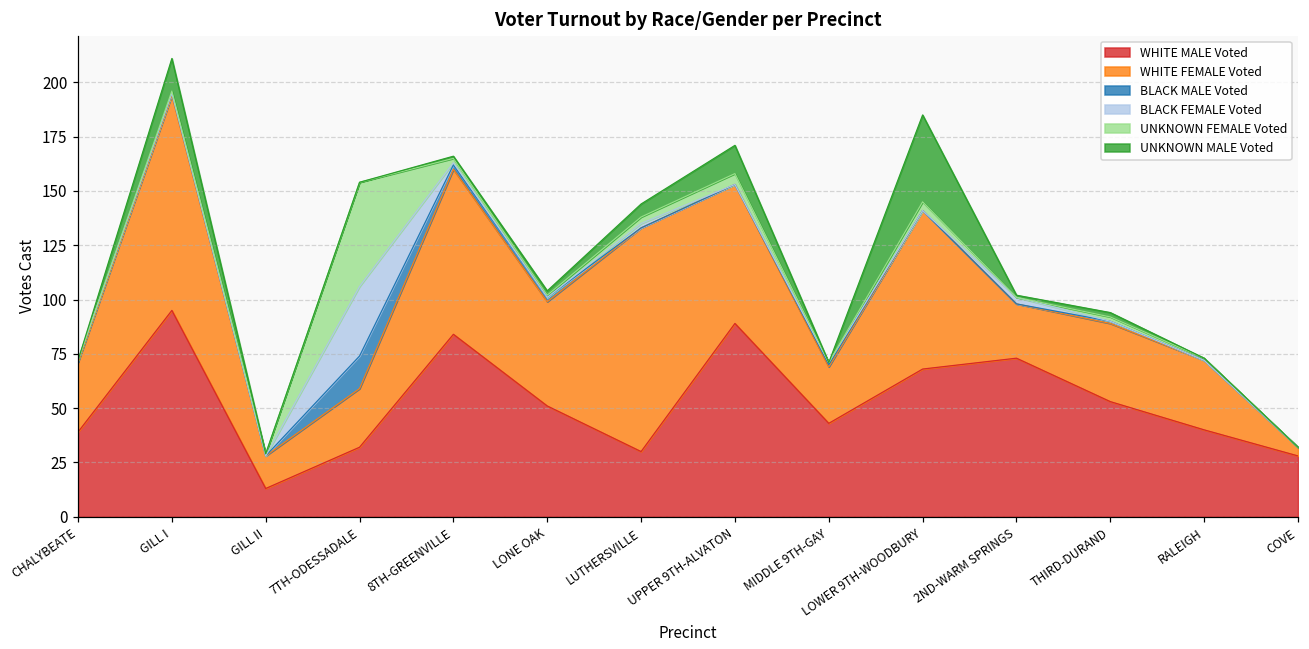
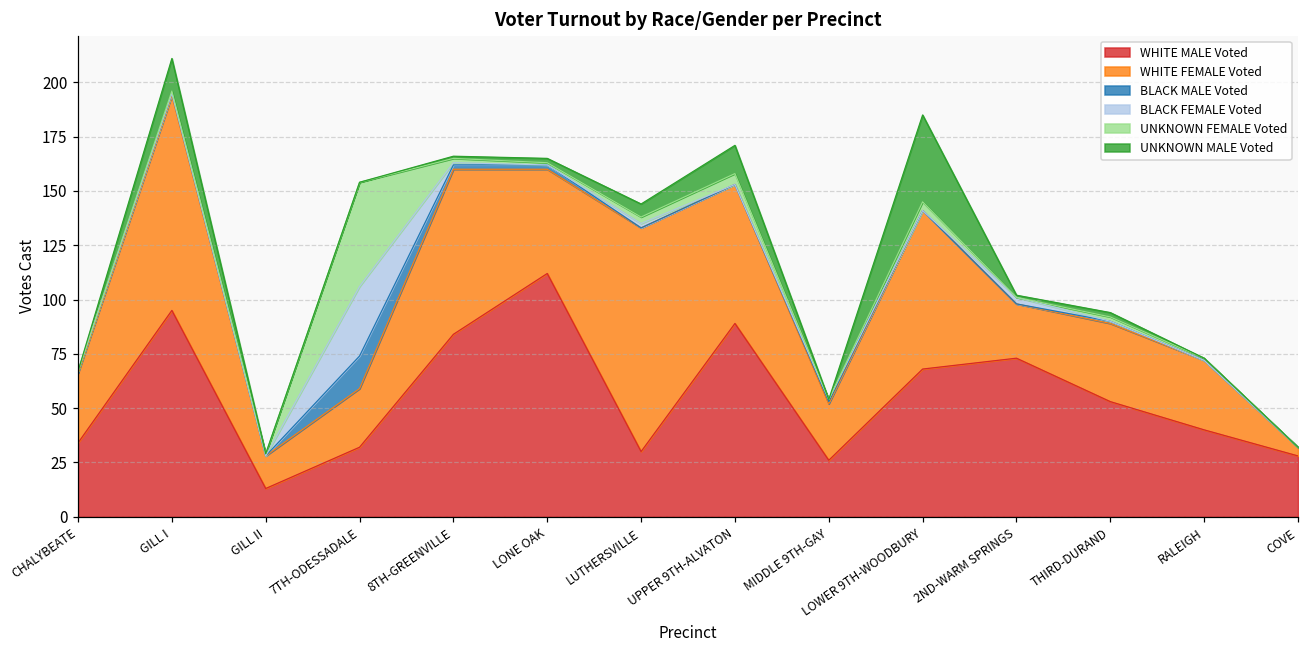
  {
    "WHITE MALE Voted": {
-     "CHALYBEATE": 39,
+     "CHALYBEATE": 34,
      "GILL I": 95,
      "GILL II": 13,
      "7TH-ODESSADALE": 32,
      "8TH-GREENVILLE": 84,
-     "LONE OAK": 51,
+     "LONE OAK": 112,
      "LUTHERSVILLE": 30,
      "UPPER 9TH-ALVATON": 89,
-     "MIDDLE 9TH-GAY": 43,
+     "MIDDLE 9TH-GAY": 26,
      "LOWER 9TH-WOODBURY": 68,
      "2ND-WARM SPRINGS": 73,
      "THIRD-DURAND": 53,
      "RALEIGH": 40,
      "COVE": 28
    },
    "WHITE FEMALE Voted": {
      "7TH-ODESSADALE": 27,
      "8TH-GREENVILLE": 76,
      "LONE OAK": 48
    },
    "BLACK MALE Voted": {
      "7TH-ODESSADALE": 15
    },
    "BLACK FEMALE Voted": {
      "7TH-ODESSADALE": 32,
      "LUTHERSVILLE": 2
    },
    "UNKNOWN FEMALE Voted": {
      "LUTHERSVILLE": 3,
      "UPPER 9TH-ALVATON": 5,
      "LOWER 9TH-WOODBURY": 4,
      "THIRD-DURAND": 2
    },
    "UNKNOWN MALE Voted": {
      "GILL I": 15,
      "LONE OAK": 2,
      "LUTHERSVILLE": 6,
      "UPPER 9TH-ALVATON": 13,
      "LOWER 9TH-WOODBURY": 40,
      "THIRD-DURAND": 2
    }
  }
